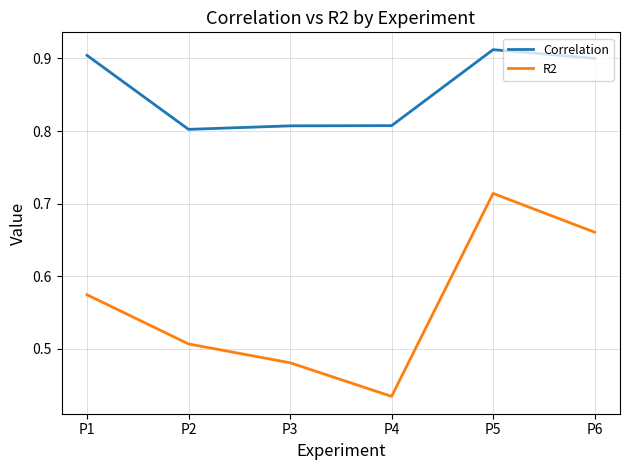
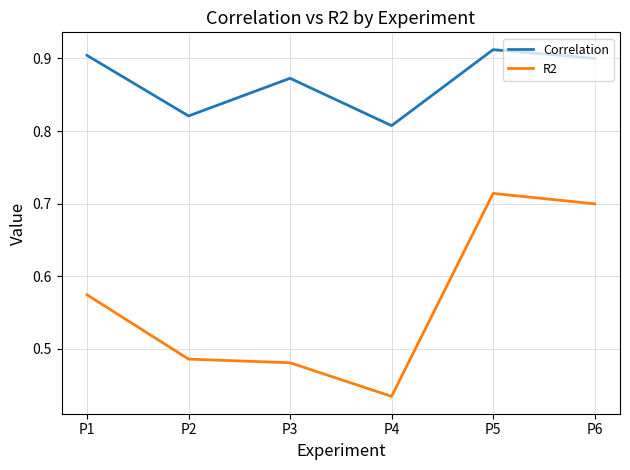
  {
    "Correlation": {
      "P1": 0.90,
-     "P2": 0.80,
-     "P3": 0.81,
+     "P2": 0.82,
+     "P3": 0.87,
      "P4": 0.81,
      "P5": 0.91
    },
    "R2": {
      "P1": 0.57,
-     "P2": 0.51,
+     "P2": 0.49,
      "P3": 0.48,
      "P4": 0.43,
      "P5": 0.71,
-     "P6": 0.66
+     "P6": 0.70
    }
  }
